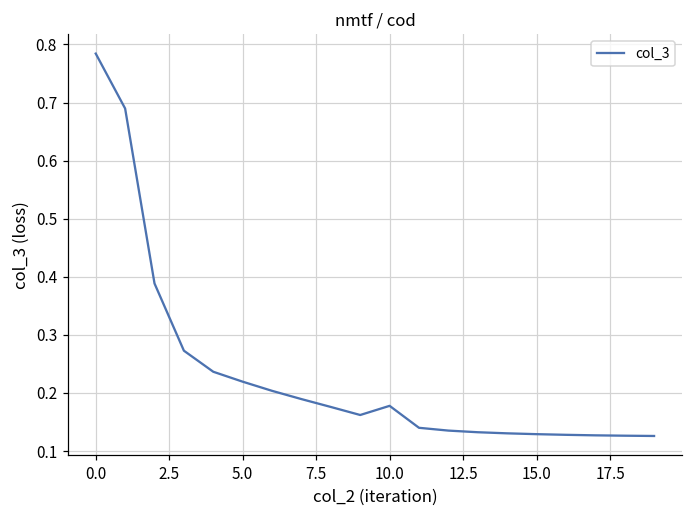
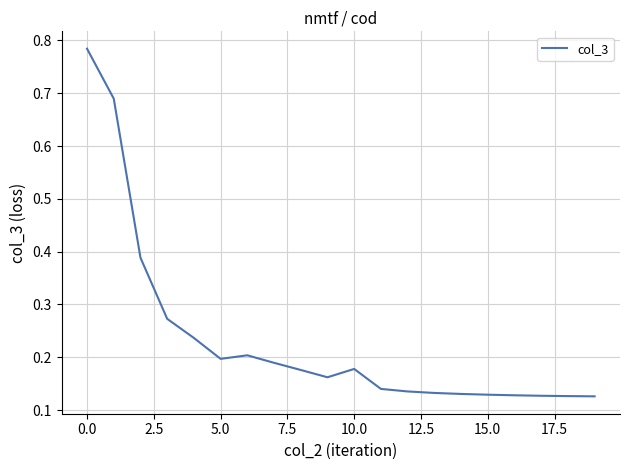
  {
    "0.0": 0.78,
-   "5.0": 0.22,
+   "5.0": 0.20,
    "10.0": 0.18,
    "15.0": 0.13
  }
